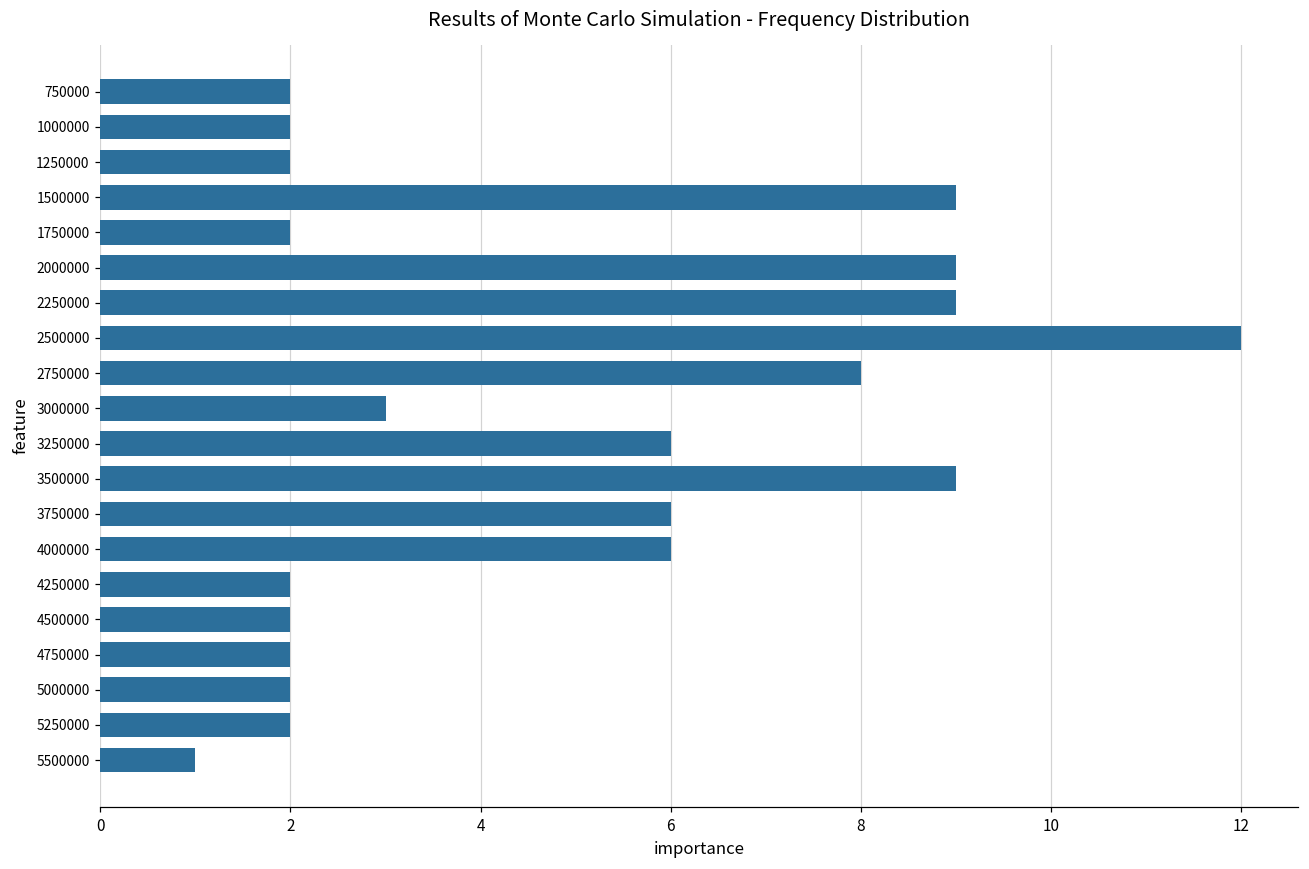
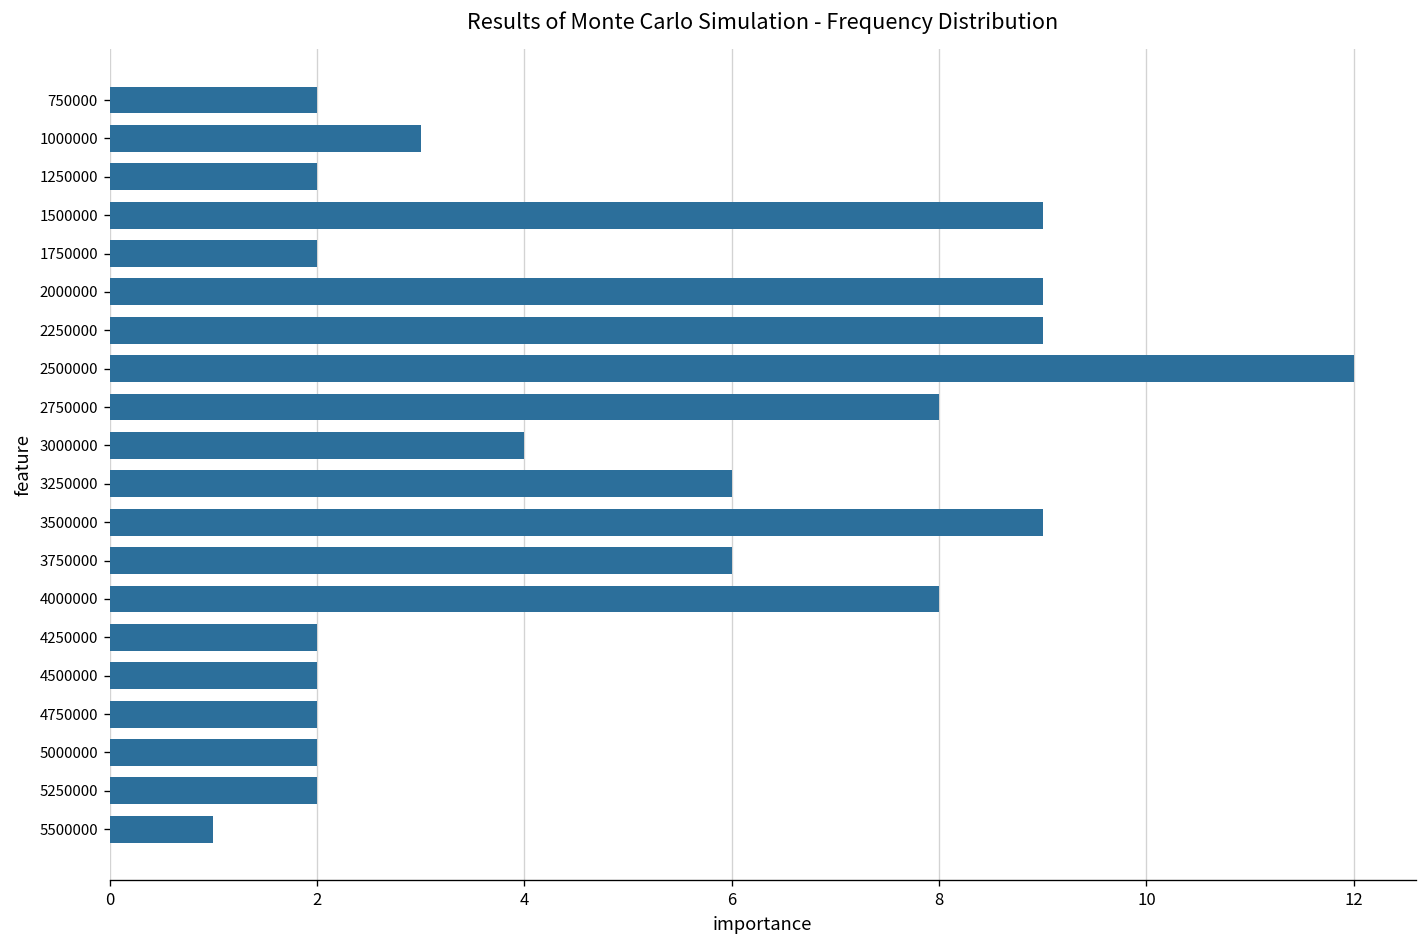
  {
    "750000": 2,
-   "1000000": 2,
+   "1000000": 3,
    "1250000": 2,
    "1500000": 9,
    "1750000": 2,
    "2000000": 9,
    "2250000": 9,
    "2500000": 12,
    "2750000": 8,
-   "3000000": 3,
+   "3000000": 4,
    "3250000": 6,
    "3500000": 9,
    "3750000": 6,
-   "4000000": 6,
+   "4000000": 8,
    "4250000": 2,
    "4500000": 2,
    "4750000": 2,
    "5000000": 2,
    "5250000": 2,
    "5500000": 1
  }
